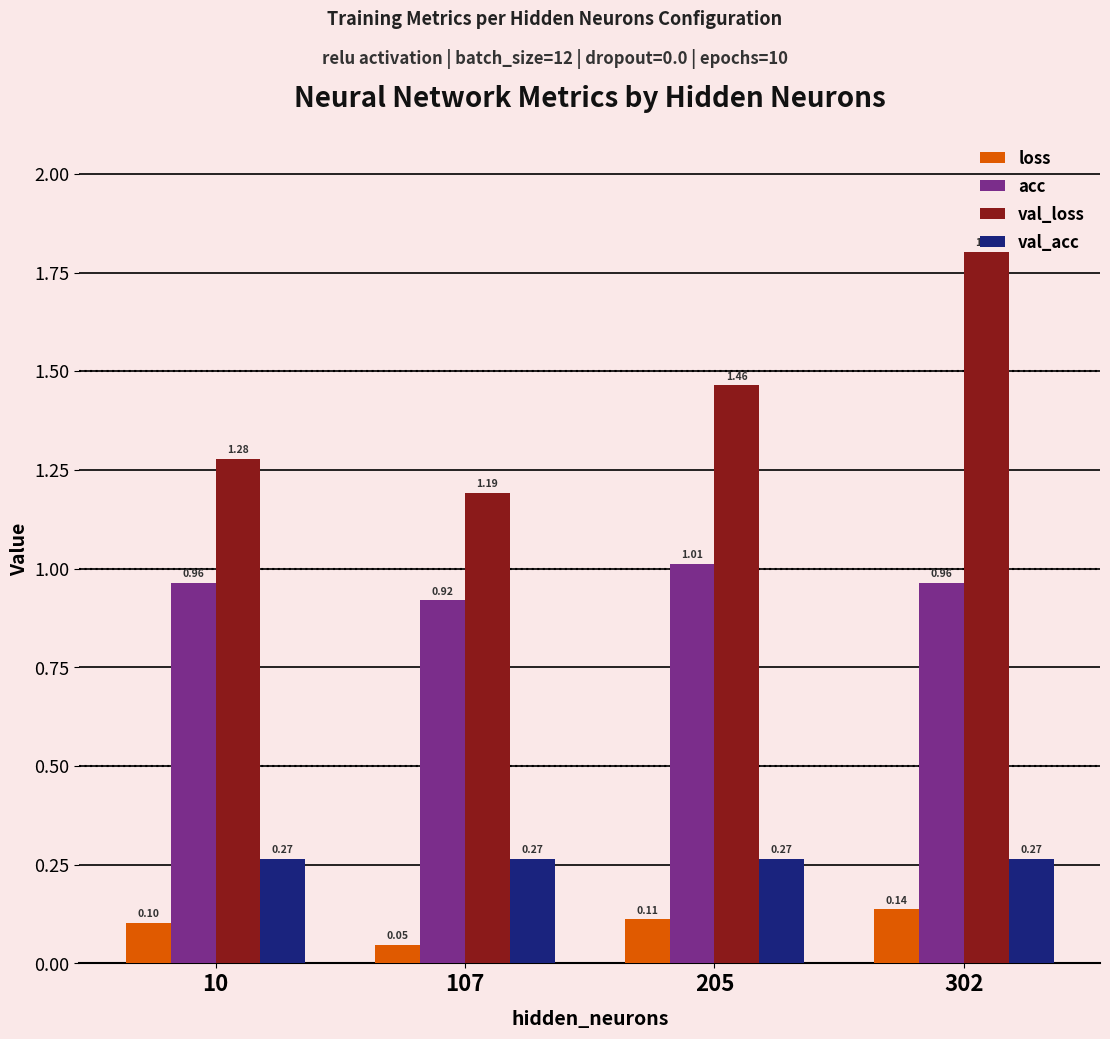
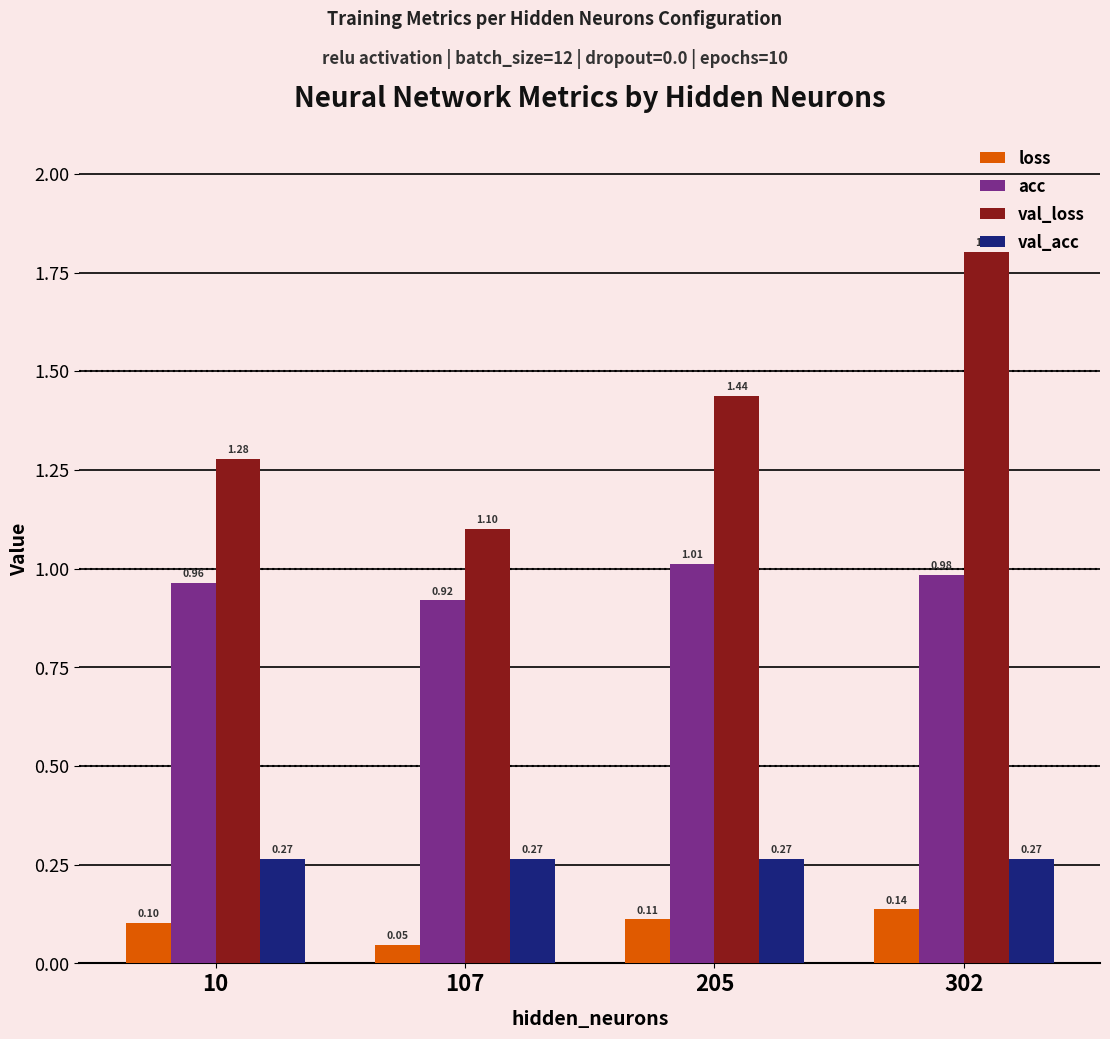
  {
    "loss": {
      "10": 0.10,
      "107": 0.05,
      "205": 0.11,
      "302": 0.14
    },
    "acc": {
      "10": 0.96,
      "107": 0.92,
      "205": 1.01,
-     "302": 0.96
+     "302": 0.98
    },
    "val_loss": {
      "10": 1.28,
-     "107": 1.19,
-     "205": 1.46,
+     "107": 1.10,
+     "205": 1.44,
      "302": 1.80
    },
    "val_acc": {
      "10": 0.27,
      "107": 0.27,
      "205": 0.27,
      "302": 0.27
    }
  }
